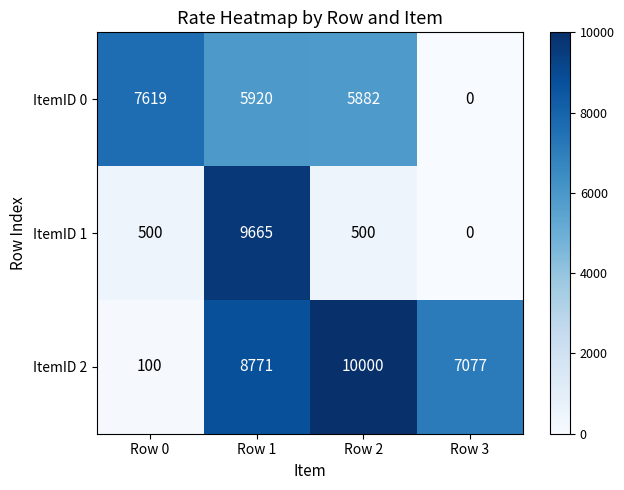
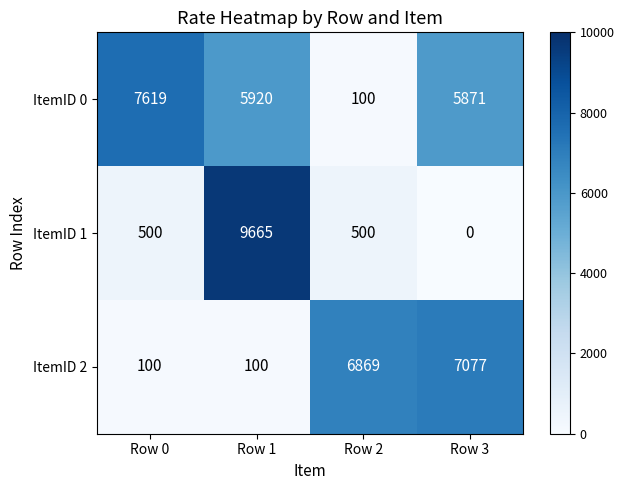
  {
    "ItemID 0": {
      "Row 0": 7619,
      "Row 1": 5920,
-     "Row 2": 5882,
-     "Row 3": 0
+     "Row 2": 100,
+     "Row 3": 5871
    },
    "ItemID 1": {
      "Row 0": 500,
      "Row 1": 9665,
      "Row 2": 500,
      "Row 3": 0
    },
    "ItemID 2": {
      "Row 0": 100,
-     "Row 1": 8771,
-     "Row 2": 10000,
+     "Row 1": 100,
+     "Row 2": 6869,
      "Row 3": 7077
    }
  }
